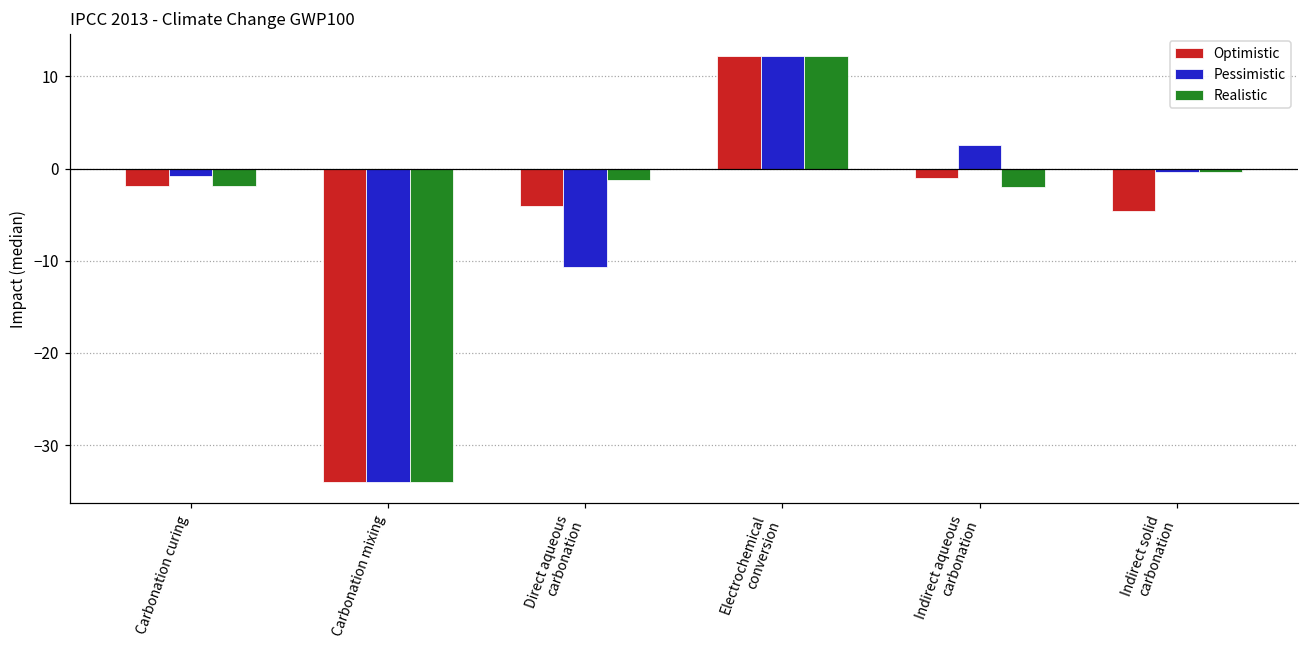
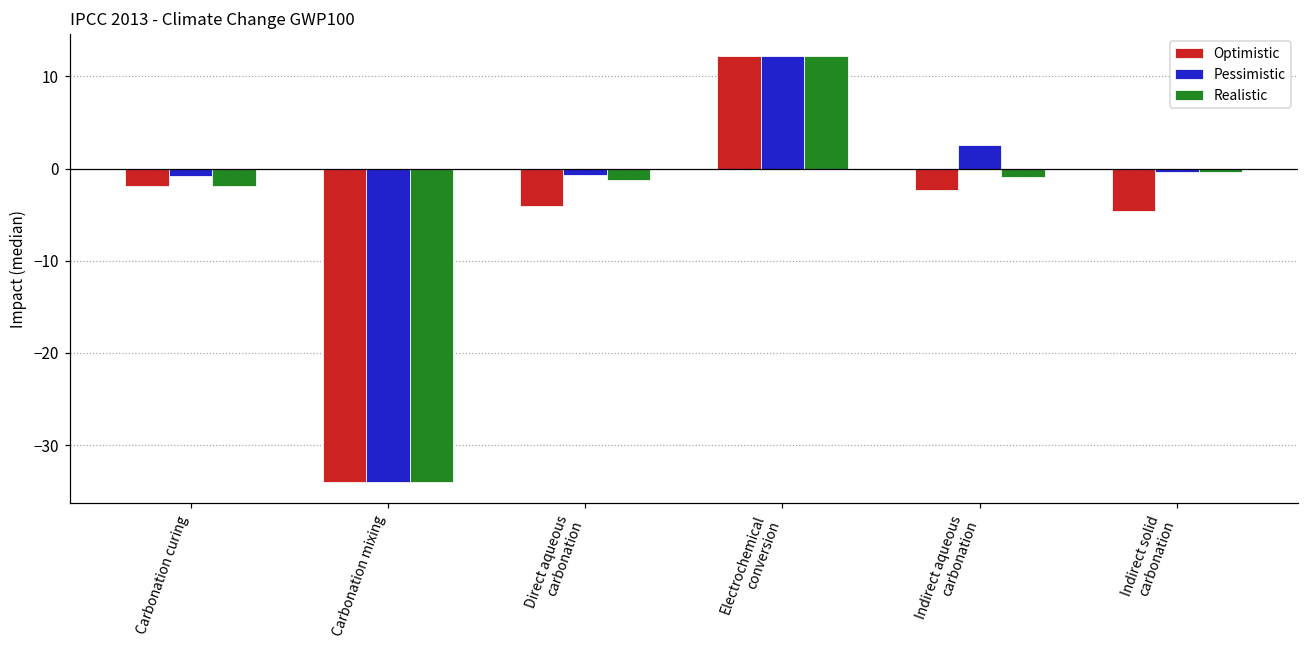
  {
    "Optimistic": {
      "Carbonation curing": -2,
      "Carbonation mixing": -34,
      "Direct aqueous carbonation": -4,
      "Electrochemical conversion": 12,
-     "Indirect aqueous carbonation": -1,
+     "Indirect aqueous carbonation": -2,
      "Indirect solid carbonation": -5
    },
    "Pessimistic": {
      "Carbonation curing": -1,
      "Carbonation mixing": -34,
-     "Direct aqueous carbonation": -11,
+     "Direct aqueous carbonation": -1,
      "Electrochemical conversion": 12,
      "Indirect aqueous carbonation": 3,
      "Indirect solid carbonation": 0
    },
    "Realistic": {
      "Carbonation curing": -2,
      "Carbonation mixing": -34,
      "Direct aqueous carbonation": -1,
      "Electrochemical conversion": 12,
-     "Indirect aqueous carbonation": -2,
+     "Indirect aqueous carbonation": -1,
      "Indirect solid carbonation": 0
    }
  }
